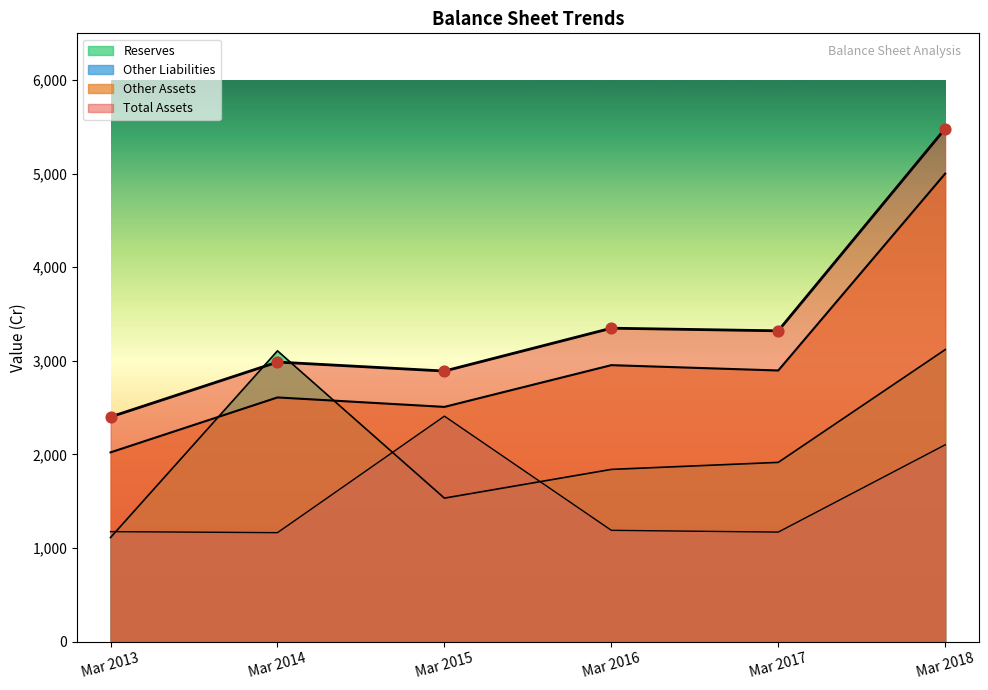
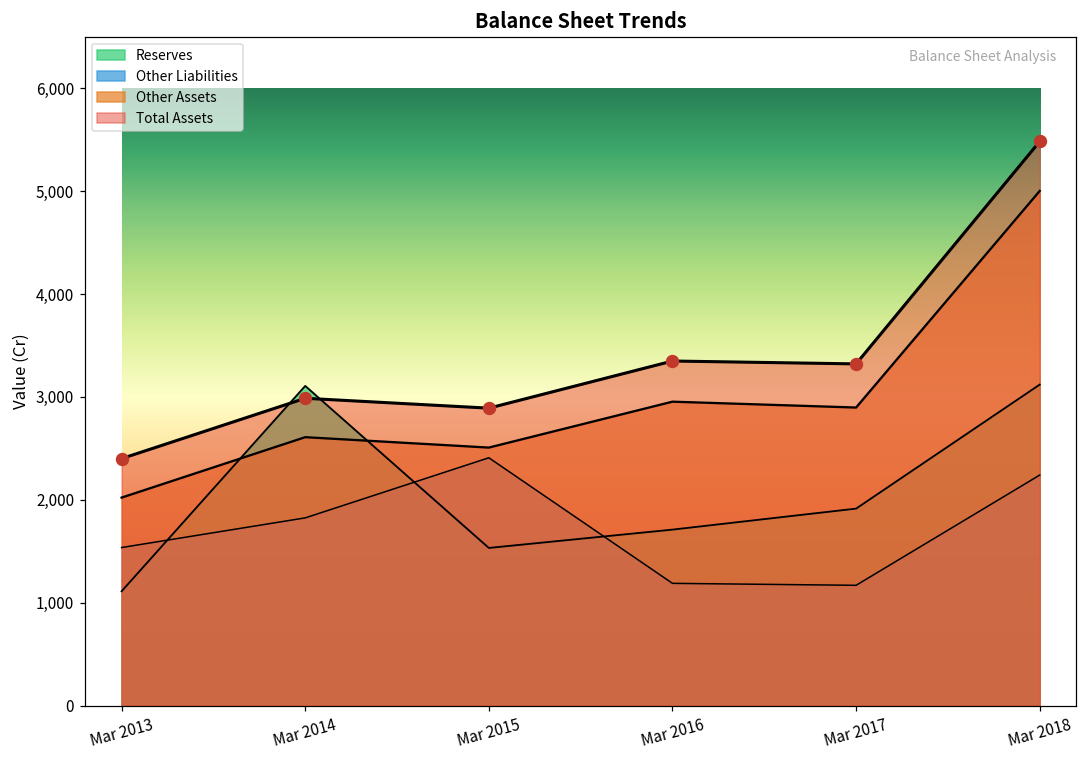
  {
    "Reserves": {
      "Mar 2013": "1,100",
      "Mar 2014": "3,100",
      "Mar 2015": "1,500",
-     "Mar 2016": "1,800",
+     "Mar 2016": "1,700",
      "Mar 2017": "1,900",
      "Mar 2018": "3,100"
    },
    "Other Liabilities": {
-     "Mar 2013": "1,200",
-     "Mar 2014": "1,200",
+     "Mar 2013": "1,500",
+     "Mar 2014": "1,800",
      "Mar 2015": "2,400",
      "Mar 2016": "1,200",
      "Mar 2017": "1,200",
-     "Mar 2018": "2,100"
+     "Mar 2018": "2,200"
    }
  }
